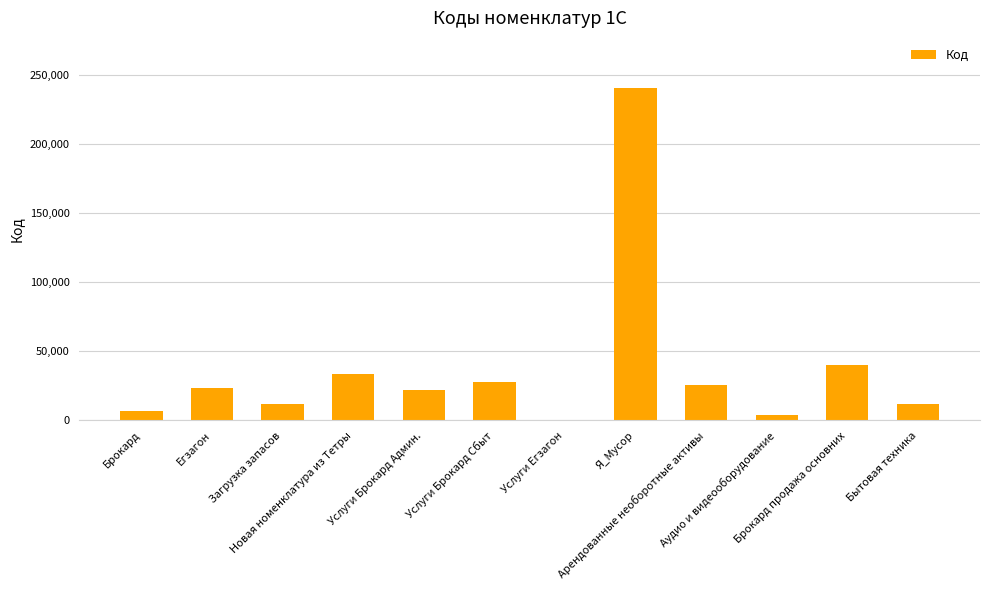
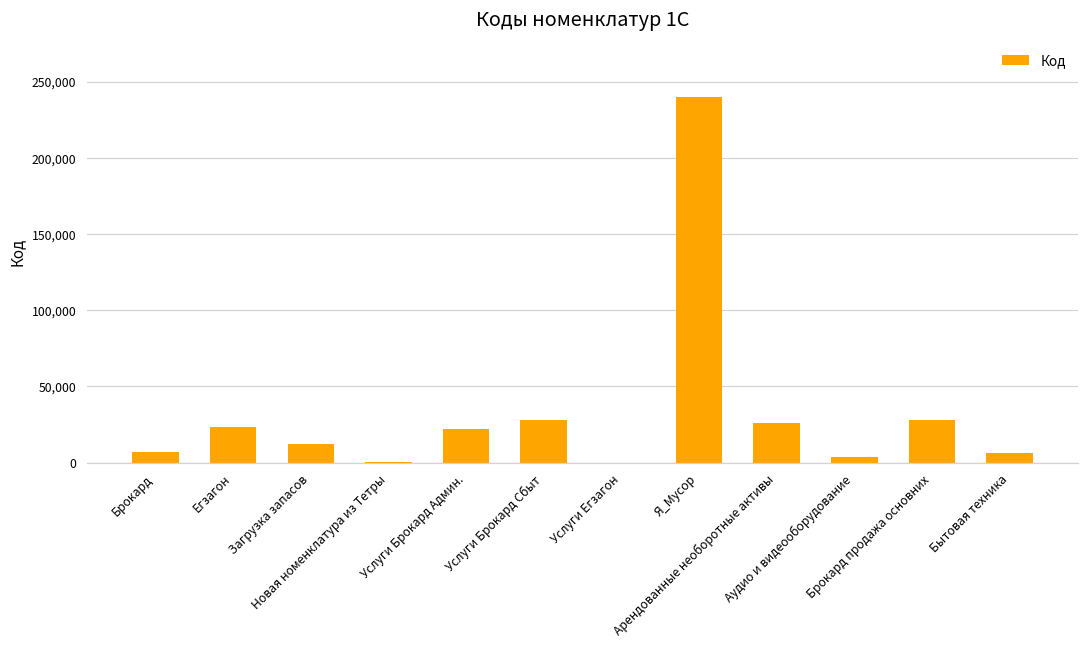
  {
    "Брокард": "7,000",
    "Егзагон": "23,000",
    "Загрузка запасов": "12,000",
-   "Новая номенклатура из Тетры": "34,000",
+   "Новая номенклатура из Тетры": "0",
    "Услуги Брокард Админ.": "22,000",
    "Услуги Брокард Сбыт": "28,000",
    "Я_Мусор": "240,000",
    "Арендованные необоротные активы": "26,000",
    "Аудио и видеооборудование": "4,000",
-   "Брокард продажа основних": "40,000",
-   "Бытовая техника": "12,000"
+   "Брокард продажа основних": "28,000",
+   "Бытовая техника": "6,000"
  }
